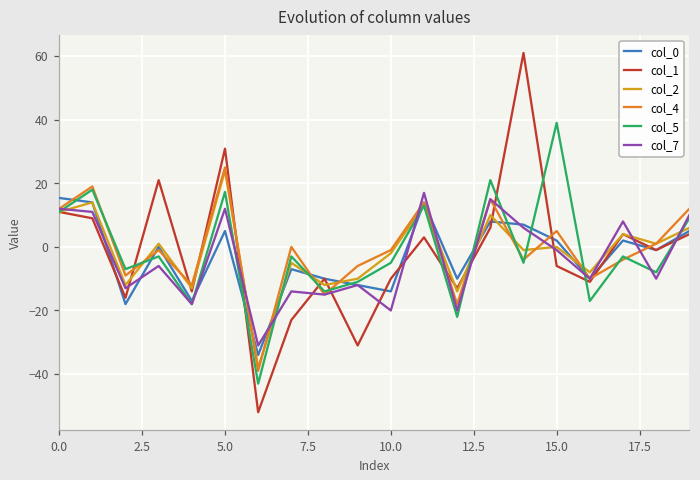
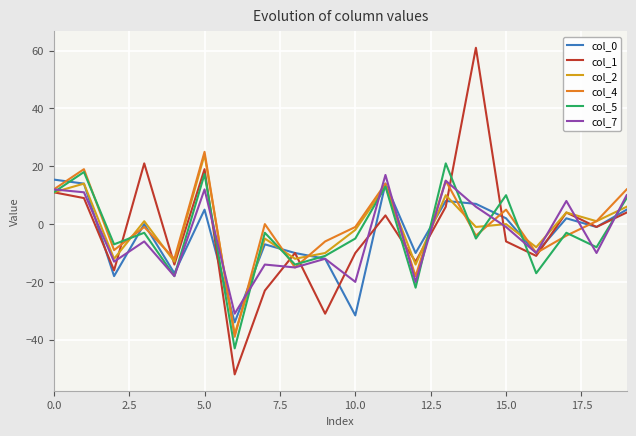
  {
    "col_0": {
      "0.0": 15,
      "5.0": 5,
-     "10.0": -14,
+     "10.0": -32,
      "15.0": 2
    },
    "col_1": {
-     "5.0": 31,
+     "5.0": 19,
      "10.0": -10,
      "15.0": -6
    },
    "col_5": {
      "5.0": 17,
      "10.0": -5,
-     "15.0": 39
+     "15.0": 10
    },
    "col_7": {
      "5.0": 12,
      "10.0": -20,
      "15.0": -1
    }
  }
